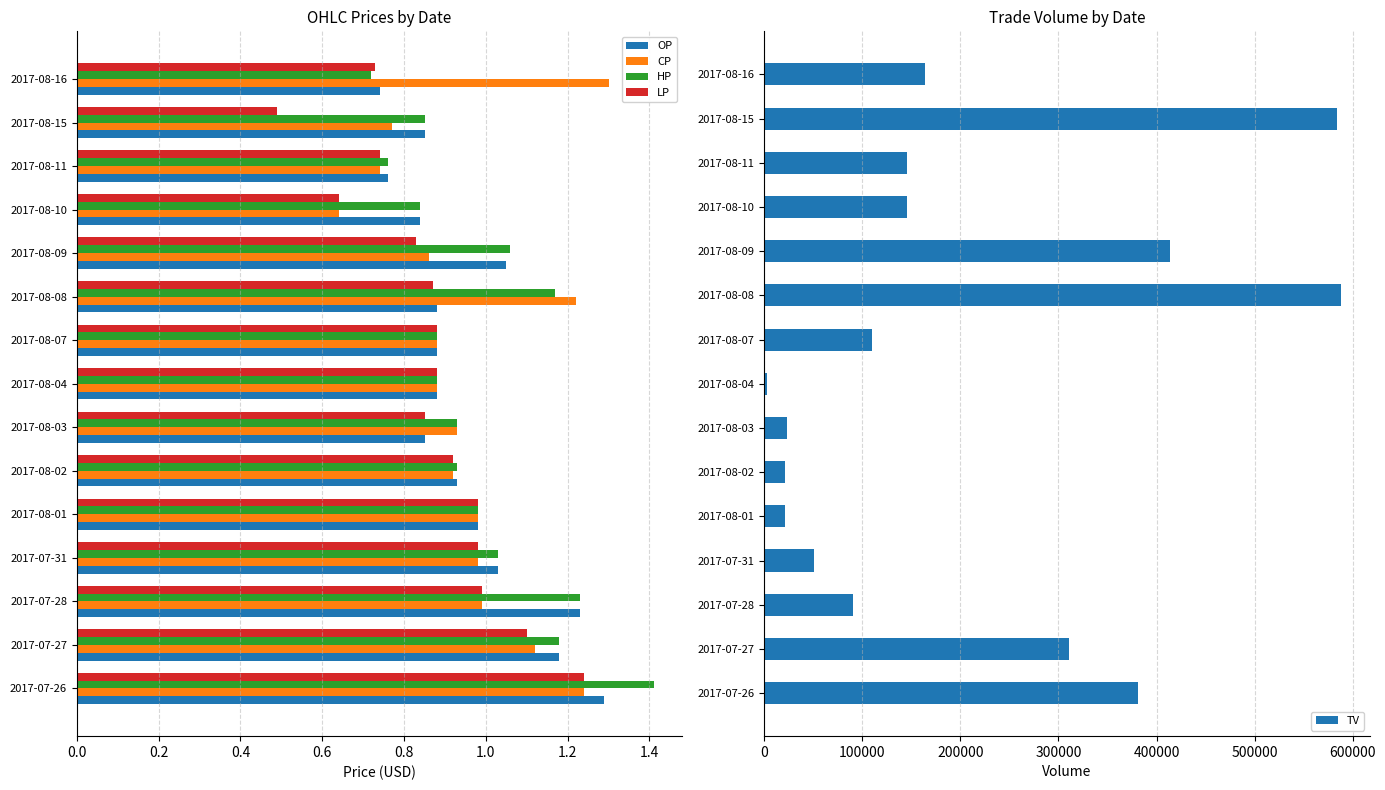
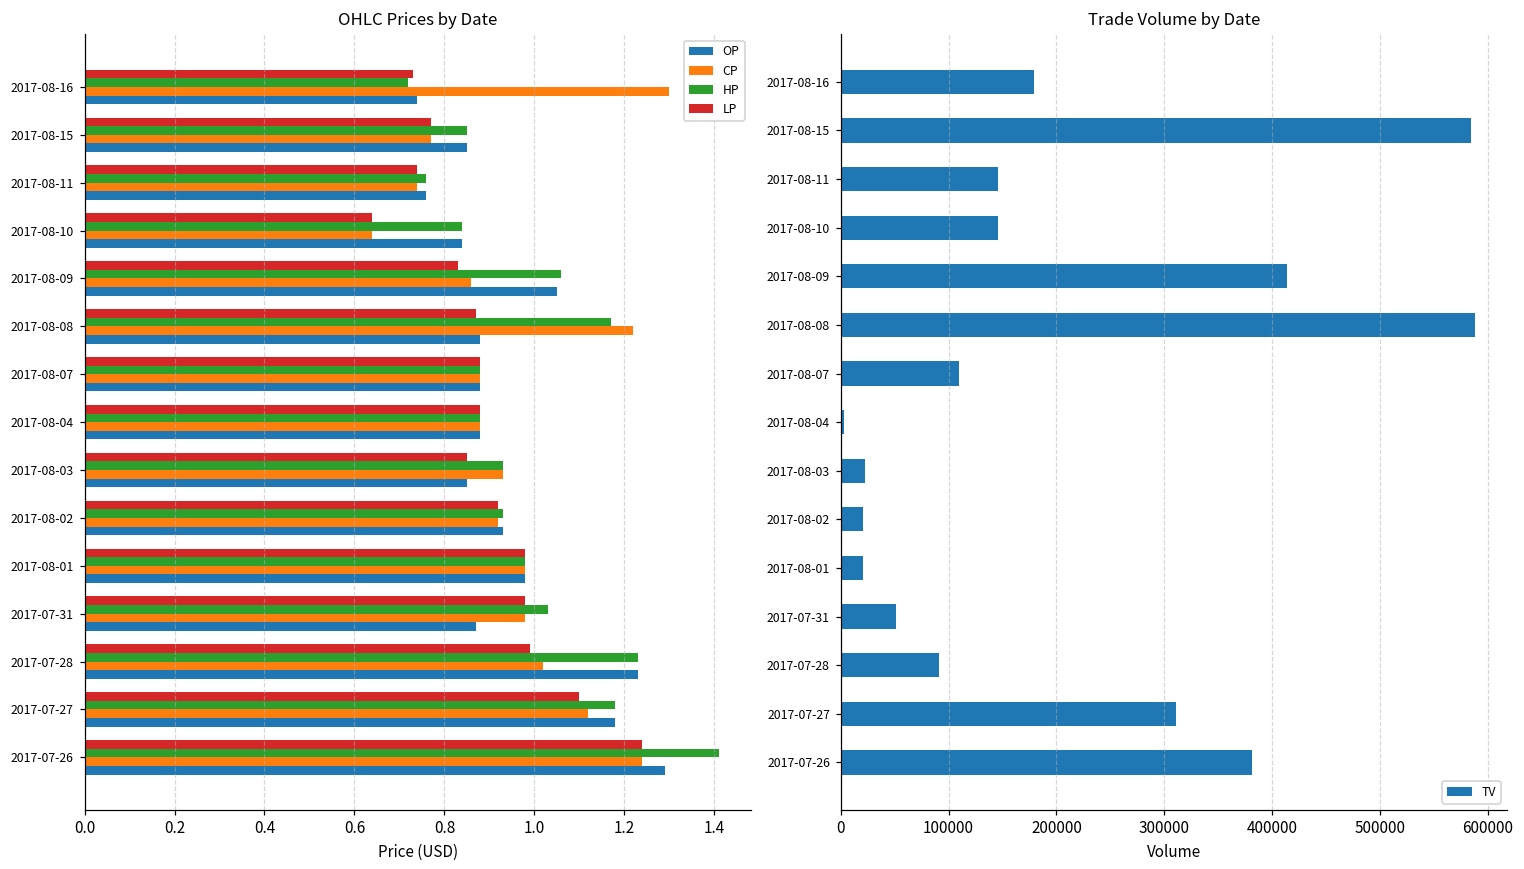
  {
    "OHLC Prices by Date": {
      "OP": {
        "2017-08-16": 0.74,
        "2017-08-15": 0.85,
        "2017-08-11": 0.76,
        "2017-08-10": 0.84,
        "2017-08-09": 1.05,
        "2017-08-08": 0.88,
        "2017-08-07": 0.88,
        "2017-08-04": 0.88,
        "2017-08-03": 0.85,
        "2017-08-02": 0.93,
        "2017-08-01": 0.98,
-       "2017-07-31": 1.03,
+       "2017-07-31": 0.87,
        "2017-07-28": 1.23,
        "2017-07-27": 1.18,
        "2017-07-26": 1.29
      },
      "CP": {
        "2017-08-16": 1.30,
        "2017-08-15": 0.77,
        "2017-08-11": 0.74,
        "2017-08-10": 0.64,
        "2017-08-09": 0.86,
        "2017-08-08": 1.22,
        "2017-08-07": 0.88,
        "2017-08-04": 0.88,
        "2017-08-03": 0.93,
        "2017-08-02": 0.92,
        "2017-08-01": 0.98,
        "2017-07-31": 0.98,
-       "2017-07-28": 0.99,
+       "2017-07-28": 1.02,
        "2017-07-27": 1.12,
        "2017-07-26": 1.24
      },
      "HP": {
        "2017-08-16": 0.72,
        "2017-08-15": 0.85,
        "2017-08-11": 0.76,
        "2017-08-10": 0.84,
        "2017-08-09": 1.06,
        "2017-08-08": 1.17,
        "2017-08-07": 0.88,
        "2017-08-04": 0.88,
        "2017-08-03": 0.93,
        "2017-08-02": 0.93,
        "2017-08-01": 0.98,
        "2017-07-31": 1.03,
        "2017-07-28": 1.23,
        "2017-07-27": 1.18,
        "2017-07-26": 1.41
      },
      "LP": {
        "2017-08-16": 0.73,
-       "2017-08-15": 0.49,
+       "2017-08-15": 0.77,
        "2017-08-11": 0.74,
        "2017-08-10": 0.64,
        "2017-08-09": 0.83,
        "2017-08-08": 0.87,
        "2017-08-07": 0.88,
        "2017-08-04": 0.88,
        "2017-08-03": 0.85,
        "2017-08-02": 0.92,
        "2017-08-01": 0.98,
        "2017-07-31": 0.98,
        "2017-07-28": 0.99,
        "2017-07-27": 1.10,
        "2017-07-26": 1.24
      }
    },
    "Trade Volume by Date": {
-     "2017-08-16": 160000,
+     "2017-08-16": 180000,
      "2017-08-15": 580000,
      "2017-08-11": 150000,
      "2017-08-10": 150000,
      "2017-08-09": 410000,
      "2017-08-08": 590000,
      "2017-08-07": 110000,
      "2017-08-04": 0,
      "2017-08-03": 20000,
      "2017-08-02": 20000,
      "2017-08-01": 20000,
      "2017-07-31": 50000,
      "2017-07-28": 90000,
      "2017-07-27": 310000,
      "2017-07-26": 380000
    }
  }
